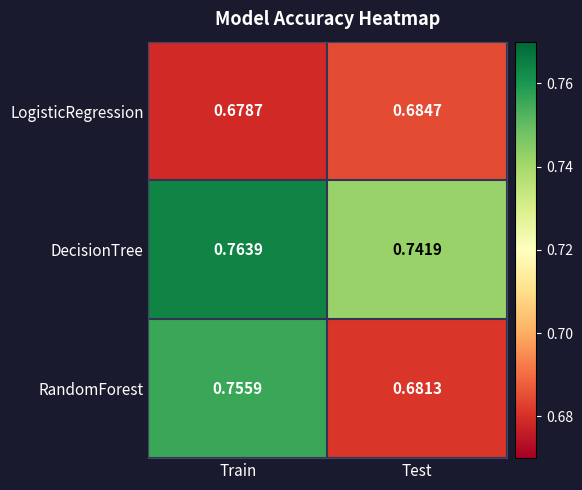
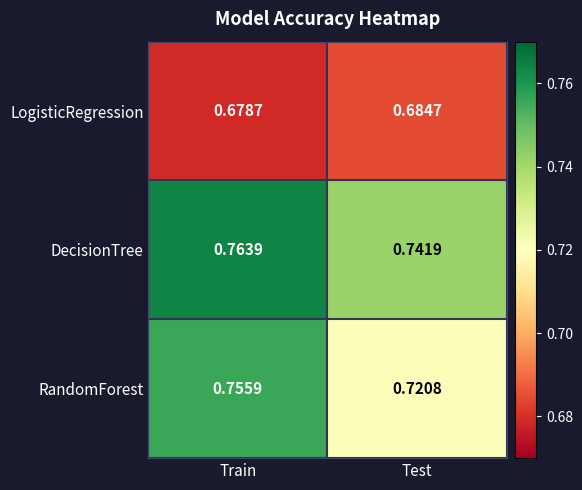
  {
    "LogisticRegression": {
      "Train": 0.6787,
      "Test": 0.6847
    },
    "DecisionTree": {
      "Train": 0.7639,
      "Test": 0.7419
    },
    "RandomForest": {
      "Train": 0.7559,
-     "Test": 0.6813
+     "Test": 0.7208
    }
  }
